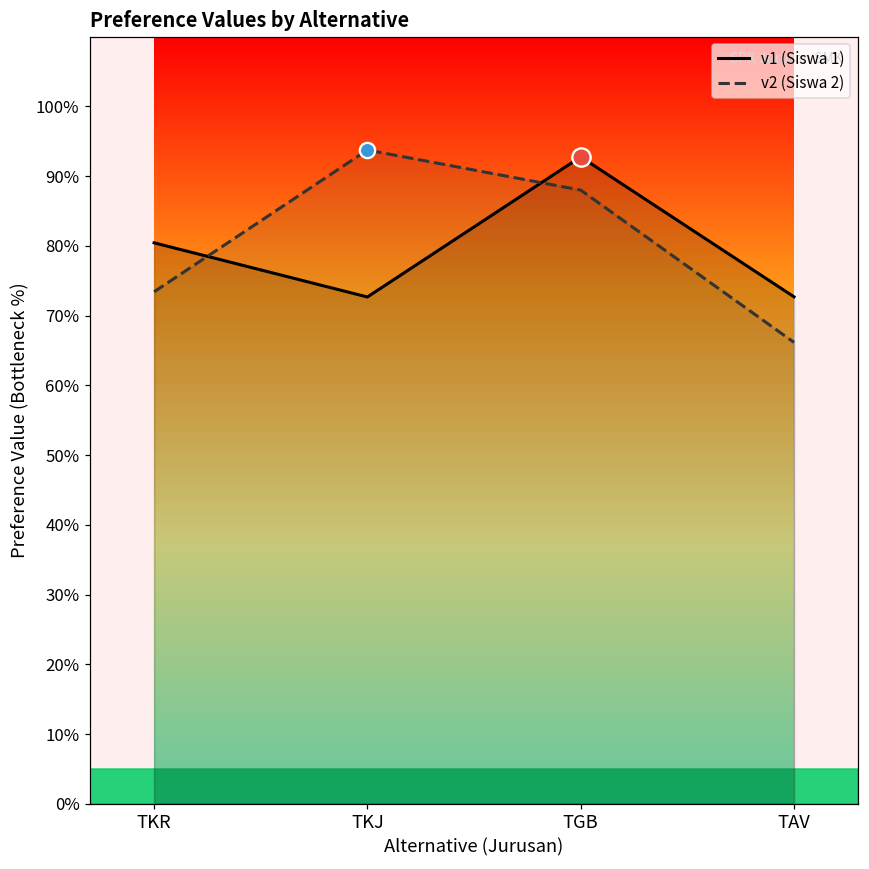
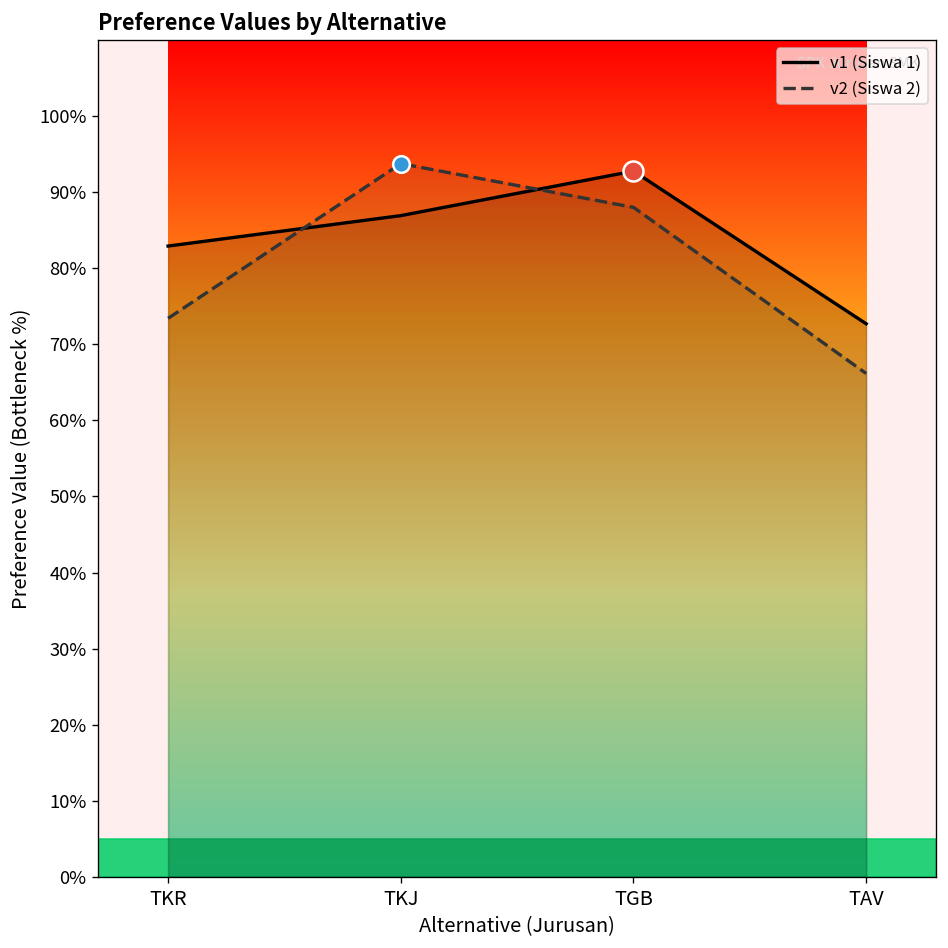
  {
    "v1 (Siswa 1)": {
-     "TKR": "80%",
-     "TKJ": "73%",
+     "TKR": "83%",
+     "TKJ": "87%",
      "TAV": "73%"
    },
    "v2 (Siswa 2)": {
      "TKR": "73%",
      "TGB": "88%",
      "TAV": "66%"
    }
  }
